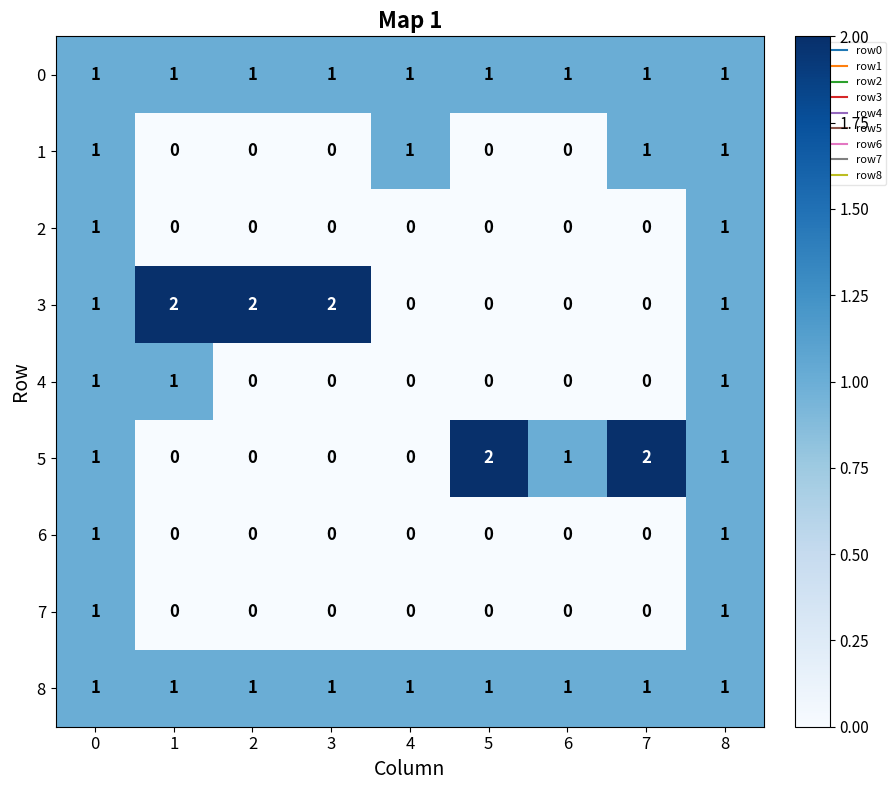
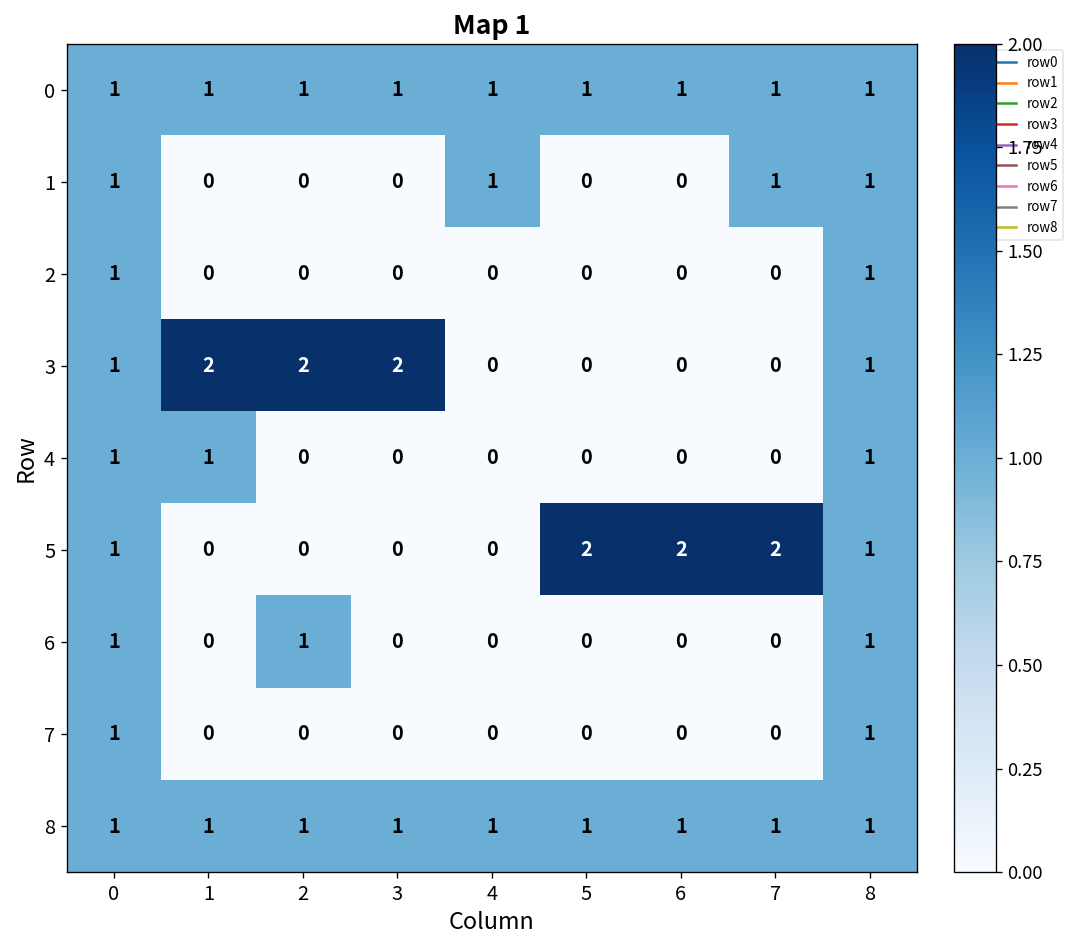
  {
    "0": {
      "0": 1,
      "1": 1,
      "2": 1,
      "3": 1,
      "4": 1,
      "5": 1,
      "6": 1,
      "7": 1,
      "8": 1
    },
    "1": {
      "0": 1,
      "1": 0,
      "2": 0,
      "3": 0,
      "4": 1,
      "5": 0,
      "6": 0,
      "7": 1,
      "8": 1
    },
    "2": {
      "0": 1,
      "1": 0,
      "2": 0,
      "3": 0,
      "4": 0,
      "5": 0,
      "6": 0,
      "7": 0,
      "8": 1
    },
    "3": {
      "0": 1,
      "1": 2,
      "2": 2,
      "3": 2,
      "4": 0,
      "5": 0,
      "6": 0,
      "7": 0,
      "8": 1
    },
    "4": {
      "0": 1,
      "1": 1,
      "2": 0,
      "3": 0,
      "4": 0,
      "5": 0,
      "6": 0,
      "7": 0,
      "8": 1
    },
    "5": {
      "0": 1,
      "1": 0,
      "2": 0,
      "3": 0,
      "4": 0,
      "5": 2,
-     "6": 1,
+     "6": 2,
      "7": 2,
      "8": 1
    },
    "6": {
      "0": 1,
      "1": 0,
-     "2": 0,
+     "2": 1,
      "3": 0,
      "4": 0,
      "5": 0,
      "6": 0,
      "7": 0,
      "8": 1
    },
    "7": {
      "0": 1,
      "1": 0,
      "2": 0,
      "3": 0,
      "4": 0,
      "5": 0,
      "6": 0,
      "7": 0,
      "8": 1
    },
    "8": {
      "0": 1,
      "1": 1,
      "2": 1,
      "3": 1,
      "4": 1,
      "5": 1,
      "6": 1,
      "7": 1,
      "8": 1
    }
  }
